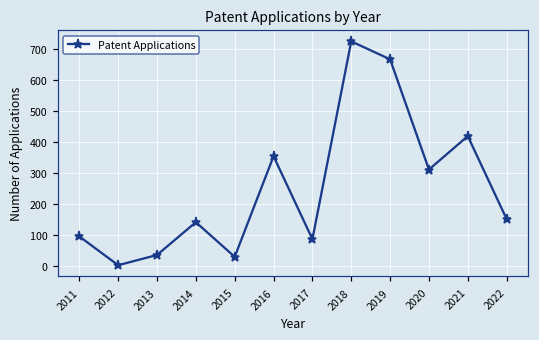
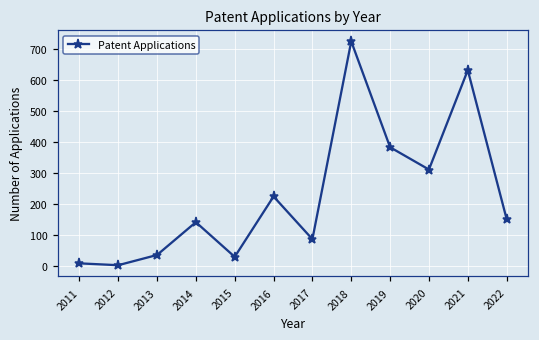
  {
-   "2011": 100,
+   "2011": 10,
    "2012": 0,
    "2013": 40,
    "2014": 140,
    "2015": 30,
-   "2016": 350,
+   "2016": 220,
    "2017": 90,
    "2018": 730,
-   "2019": 670,
+   "2019": 380,
    "2020": 310,
-   "2021": 420,
+   "2021": 630,
    "2022": 150
  }
